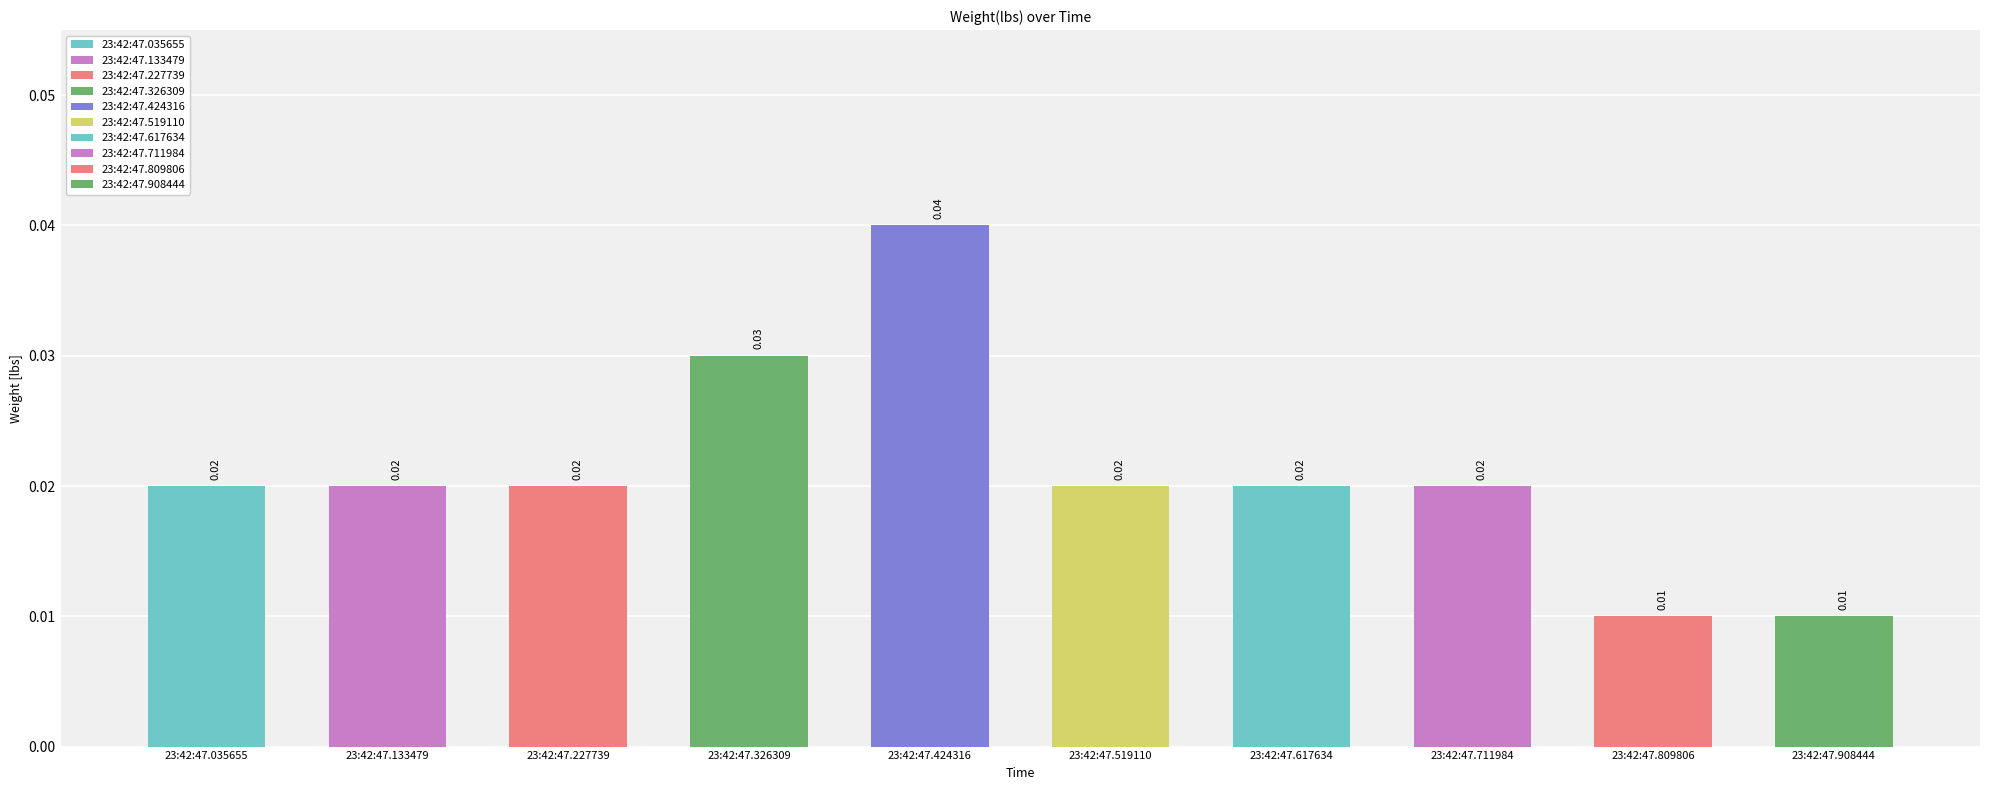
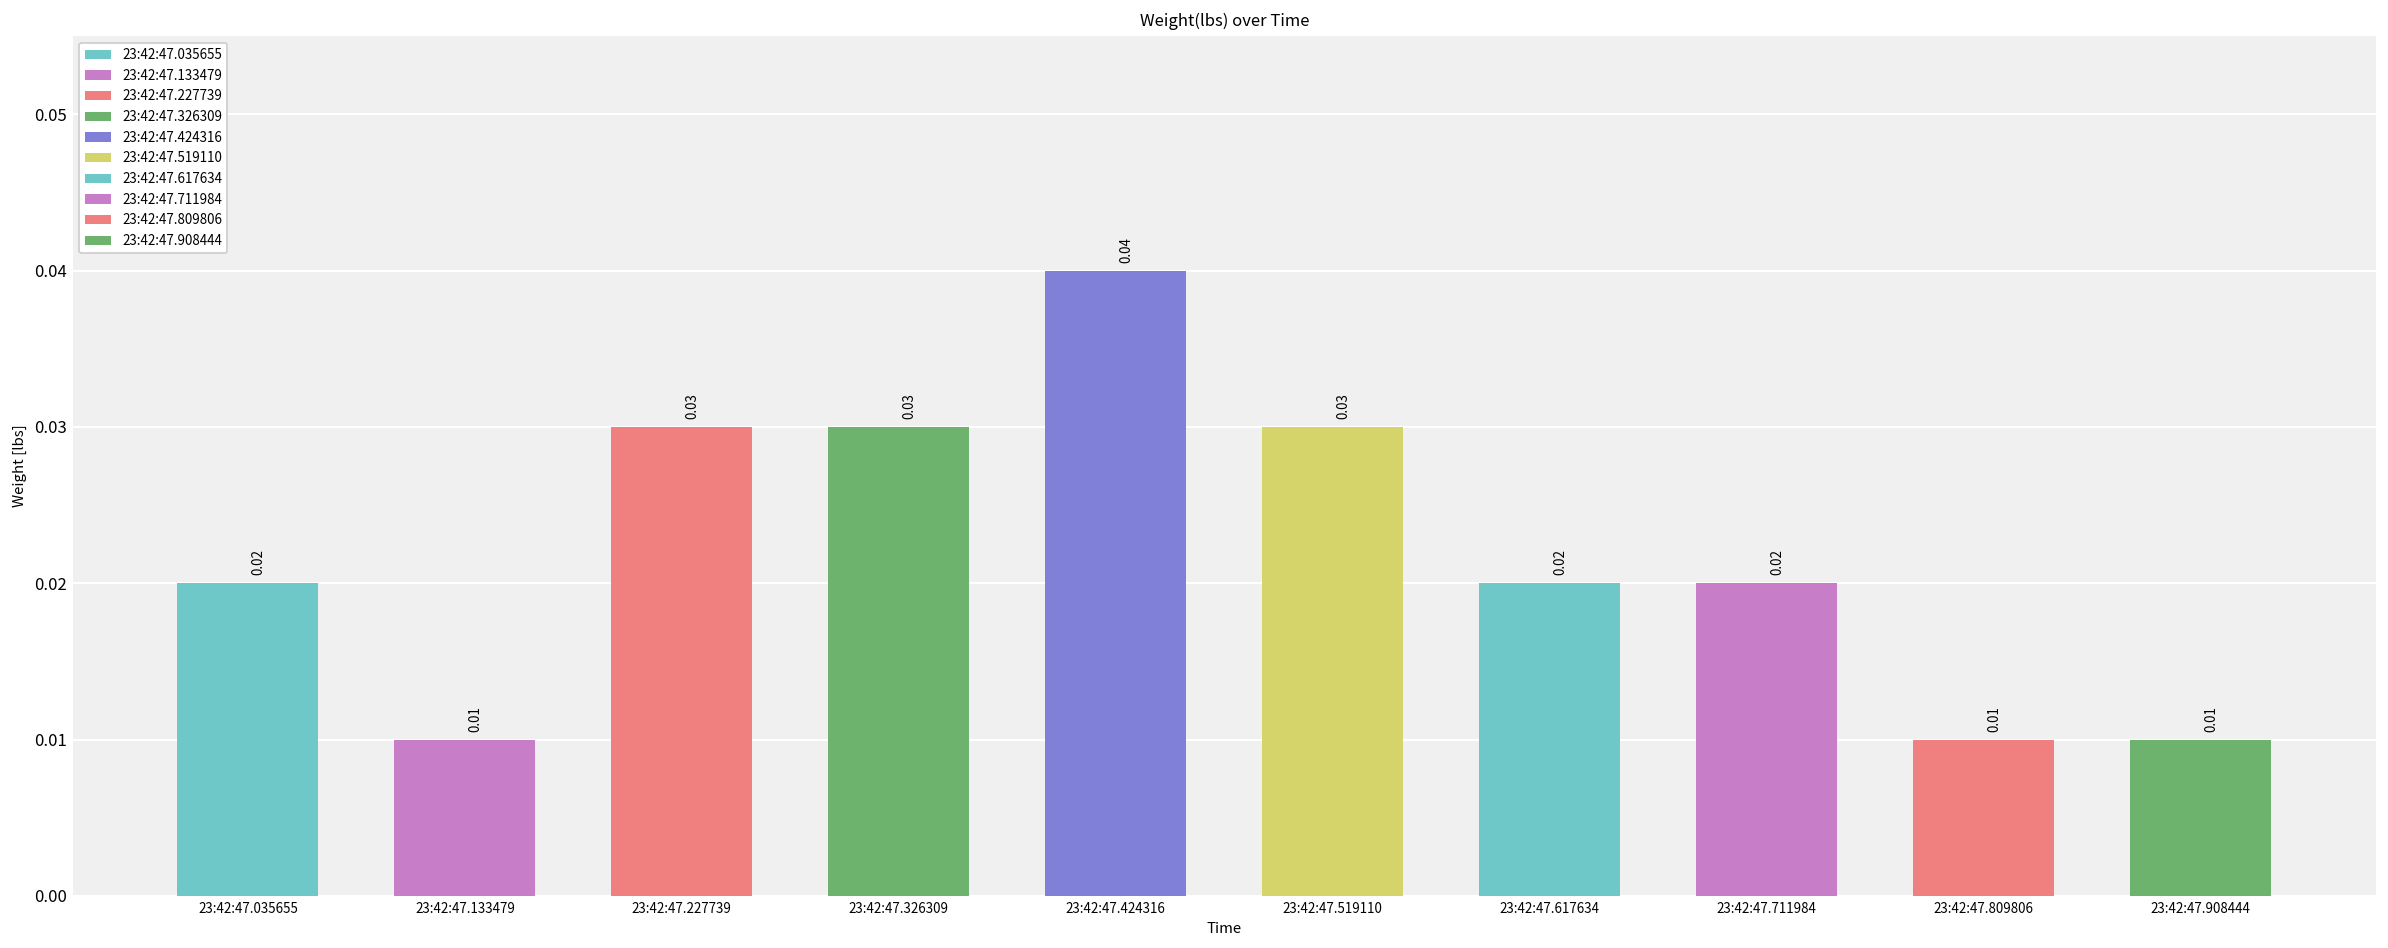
  {
    "23:42:47.035655": 0.02,
-   "23:42:47.133479": 0.02,
-   "23:42:47.227739": 0.02,
+   "23:42:47.133479": 0.01,
+   "23:42:47.227739": 0.03,
    "23:42:47.326309": 0.03,
    "23:42:47.424316": 0.04,
-   "23:42:47.519110": 0.02,
+   "23:42:47.519110": 0.03,
    "23:42:47.617634": 0.02,
    "23:42:47.711984": 0.02,
    "23:42:47.809806": 0.01,
    "23:42:47.908444": 0.01
  }
